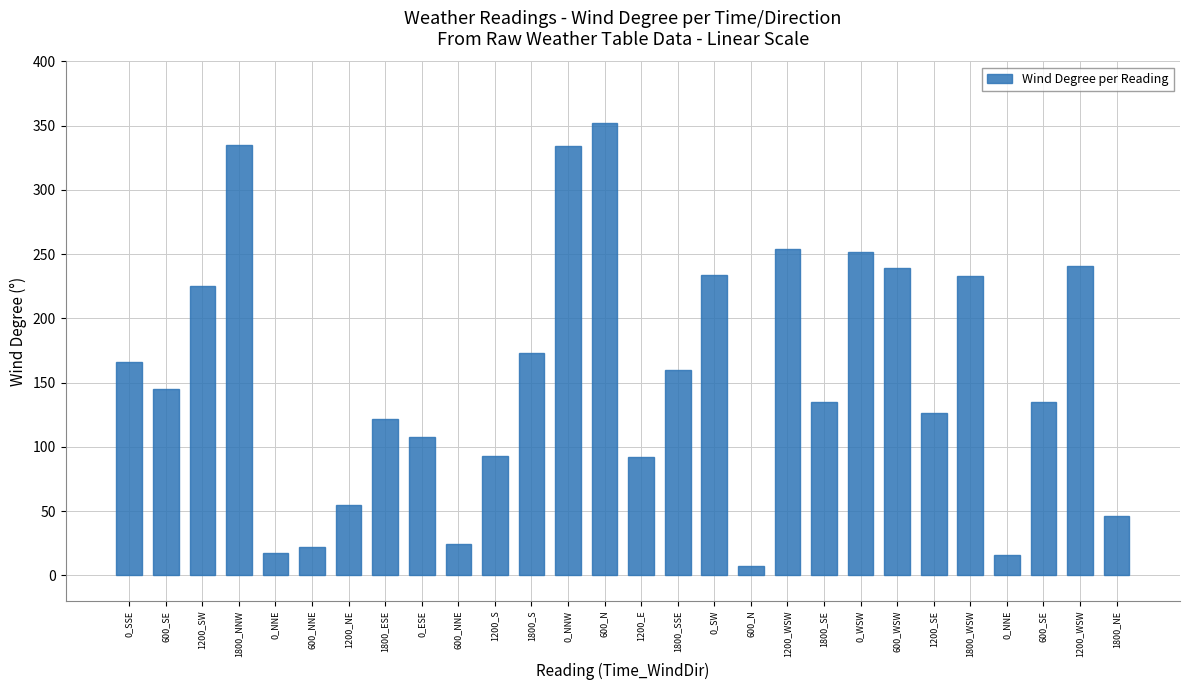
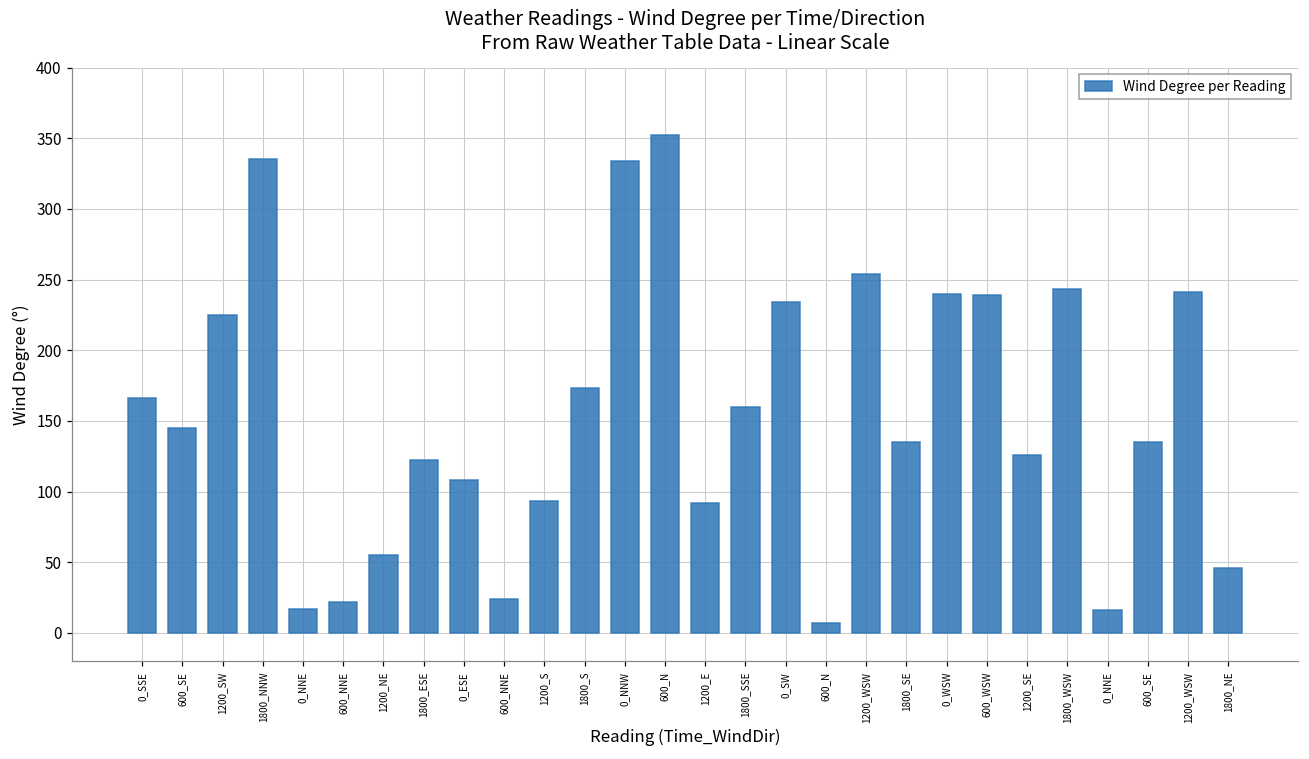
  {
    "0_SSE": 166,
    "1200_SW": 225,
    "1800_NNW": 335,
    "1200_NE": 55,
    "1800_ESE": 122,
    "0_ESE": 108,
    "1200_S": 93,
    "1800_S": 173,
    "0_NNW": 334,
    "1200_E": 92,
    "1800_SSE": 160,
    "0_SW": 234,
    "1800_SE": 135,
-   "0_WSW": 252,
+   "0_WSW": 240,
    "600_WSW": 239,
    "1200_SE": 126,
-   "1800_WSW": 233,
+   "1800_WSW": 243,
    "1800_NE": 46
  }
